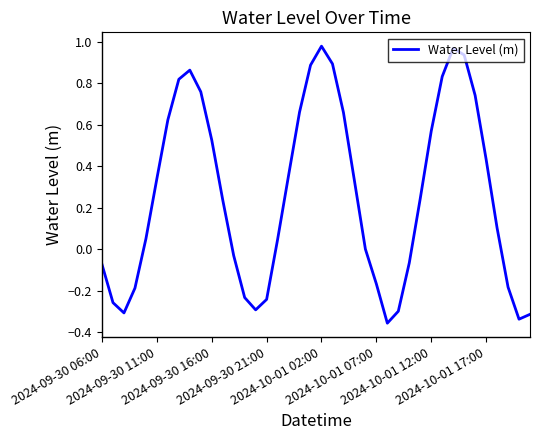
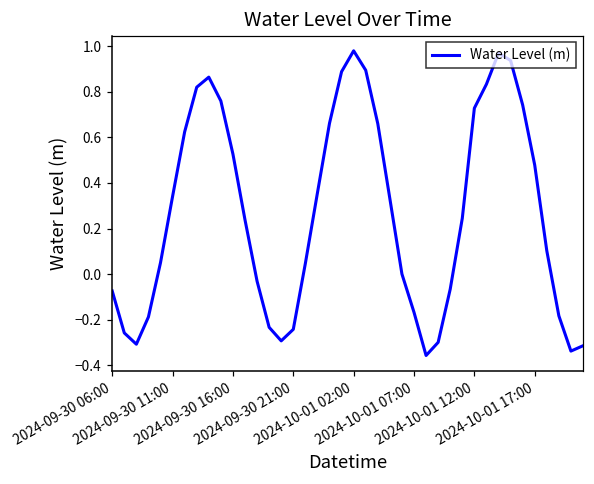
  {
    "2024-09-30 06:00": -0.07,
    "2024-09-30 11:00": 0.34,
    "2024-09-30 16:00": 0.53,
    "2024-09-30 21:00": -0.24,
    "2024-10-01 02:00": 0.98,
    "2024-10-01 07:00": -0.17,
-   "2024-10-01 12:00": 0.57,
-   "2024-10-01 17:00": 0.43
+   "2024-10-01 12:00": 0.73,
+   "2024-10-01 17:00": 0.48
  }
